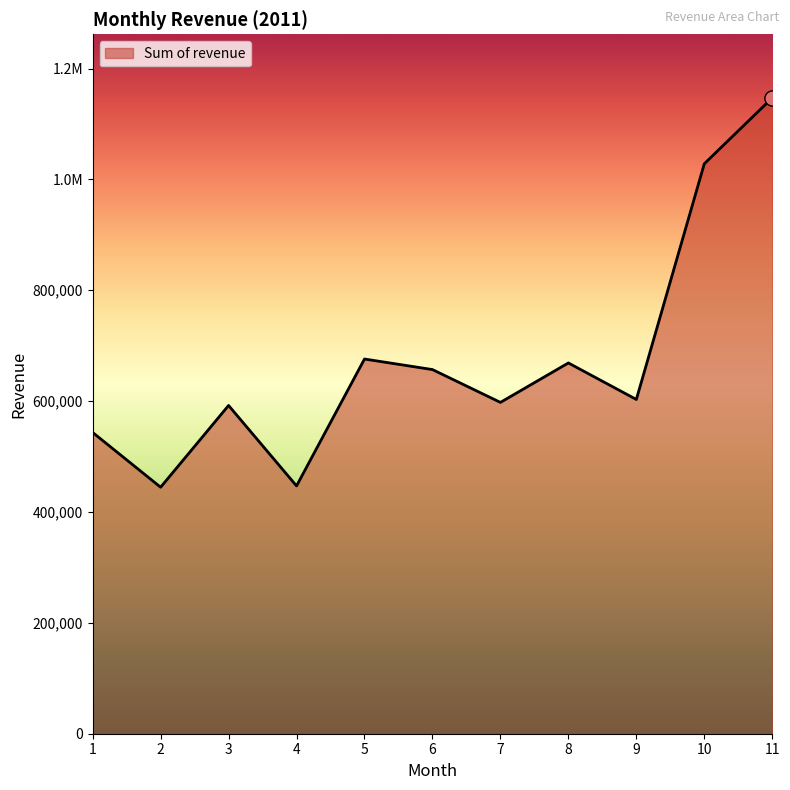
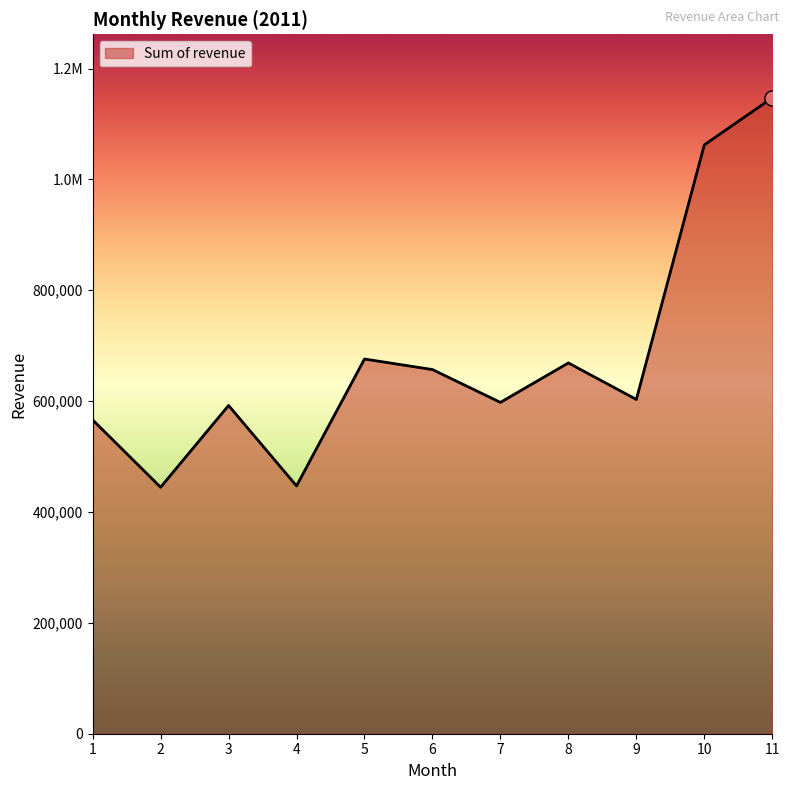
  {
    "Sum of revenue": {
-     "1": "540,000",
+     "1": "570,000",
      "2": "440,000",
      "3": "590,000",
      "4": "450,000",
      "5": "680,000",
      "6": "660,000",
      "7": "600,000",
      "8": "670,000",
      "9": "600,000",
-     "10": "1,030,000"
+     "10": "1,060,000"
    }
  }
